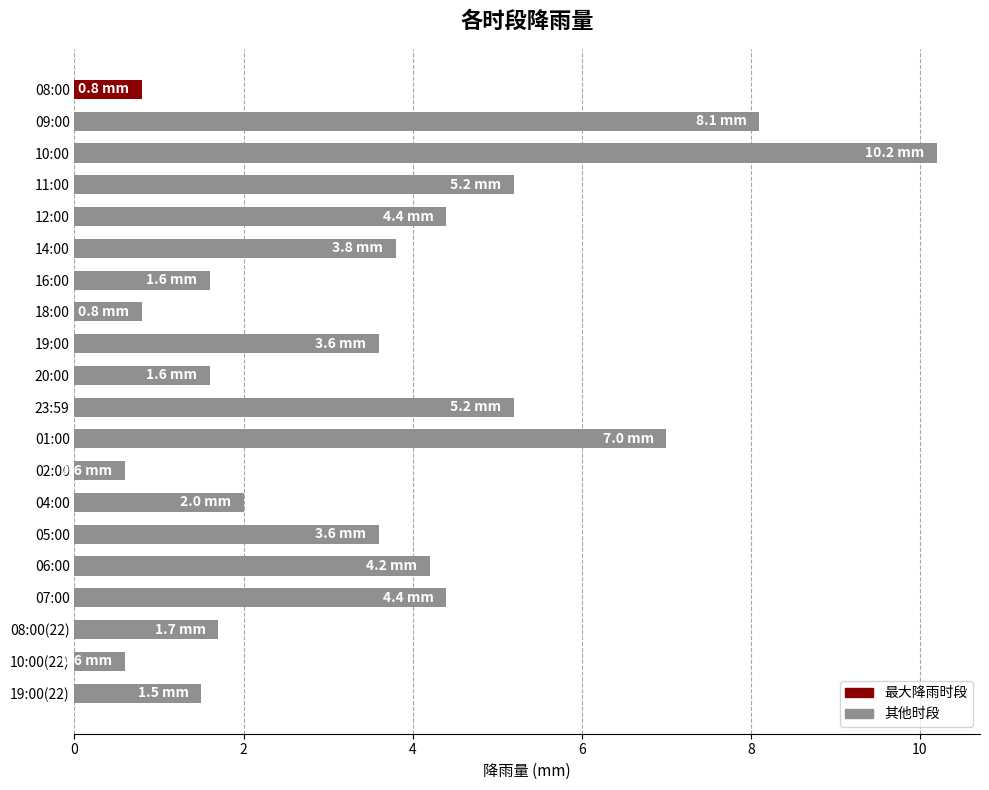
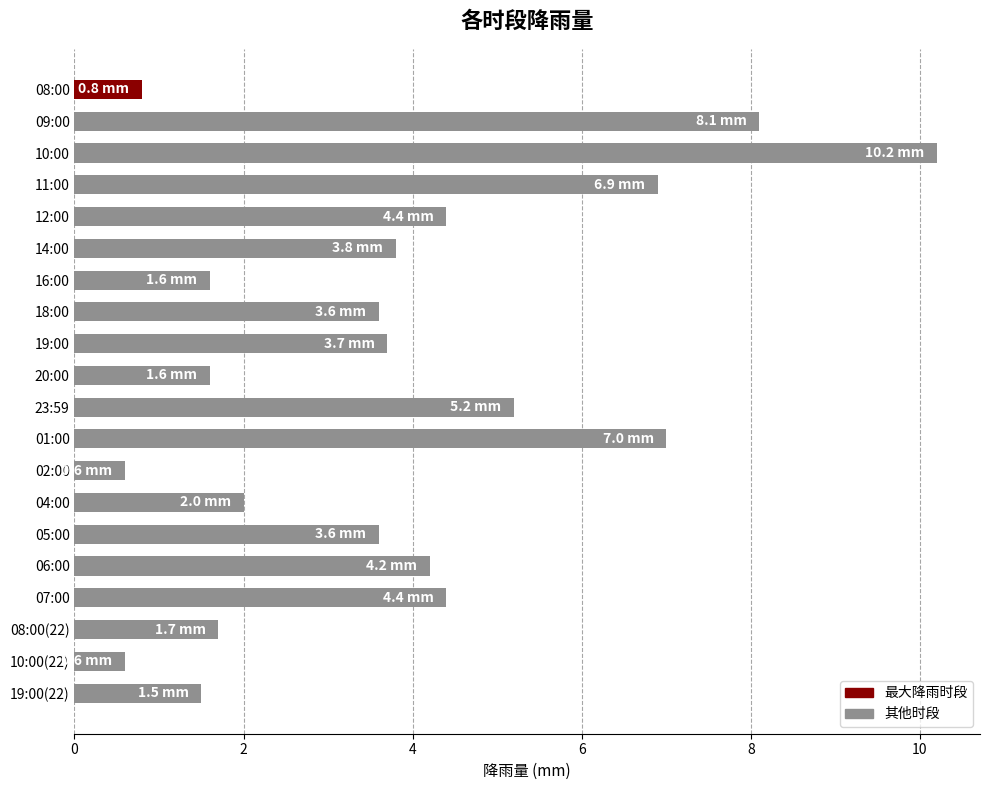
  {
    "08:00": 0.8,
    "09:00": 8.1,
    "10:00": 10.2,
-   "11:00": 5.2,
+   "11:00": 6.9,
    "12:00": 4.4,
    "14:00": 3.8,
    "16:00": 1.6,
-   "18:00": 0.8,
-   "19:00": 3.6,
+   "18:00": 3.6,
+   "19:00": 3.7,
    "20:00": 1.6,
    "23:59": 5.2,
    "01:00": 7.0,
    "02:00": 0.6,
    "04:00": 2.0,
    "05:00": 3.6,
    "06:00": 4.2,
    "07:00": 4.4,
    "08:00(22)": 1.7,
    "10:00(22)": 0.6,
    "19:00(22)": 1.5
  }
